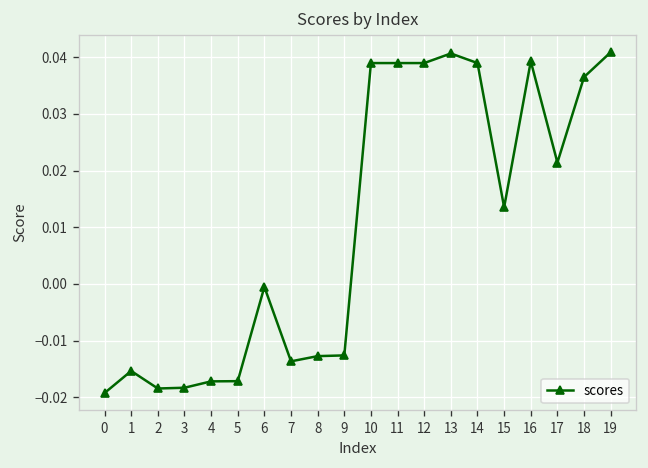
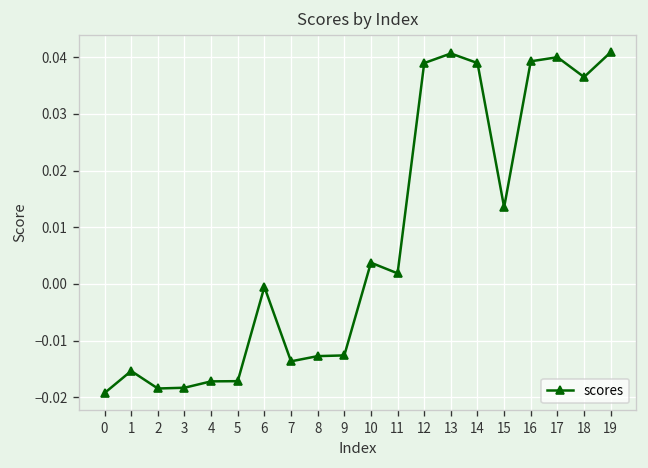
  {
    "0": -0.019,
    "1": -0.015,
    "2": -0.018,
    "3": -0.018,
    "4": -0.017,
    "5": -0.017,
    "6": -0.001,
    "7": -0.014,
    "8": -0.013,
    "9": -0.013,
-   "10": 0.039,
-   "11": 0.039,
+   "10": 0.004,
+   "11": 0.002,
    "12": 0.039,
    "13": 0.041,
    "14": 0.039,
    "15": 0.014,
    "16": 0.039,
-   "17": 0.021,
+   "17": 0.040,
    "18": 0.037,
    "19": 0.041
  }
